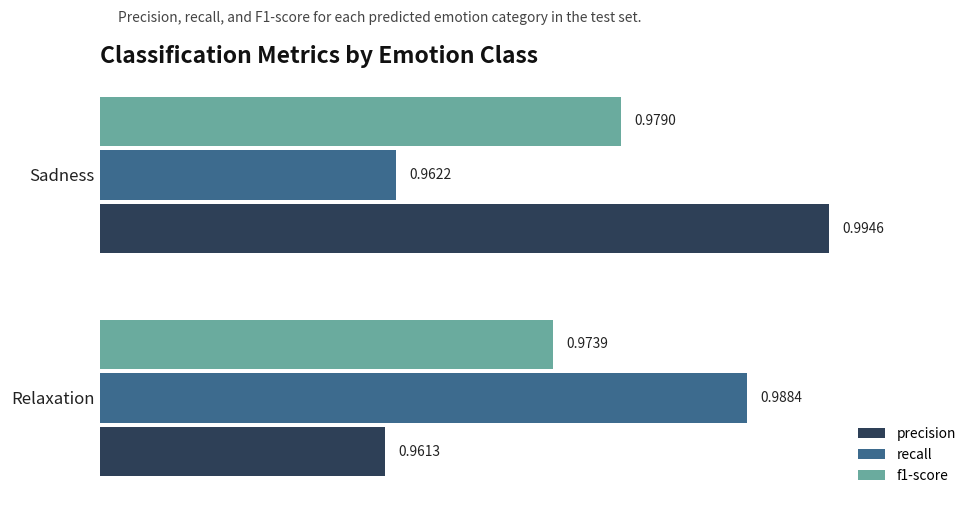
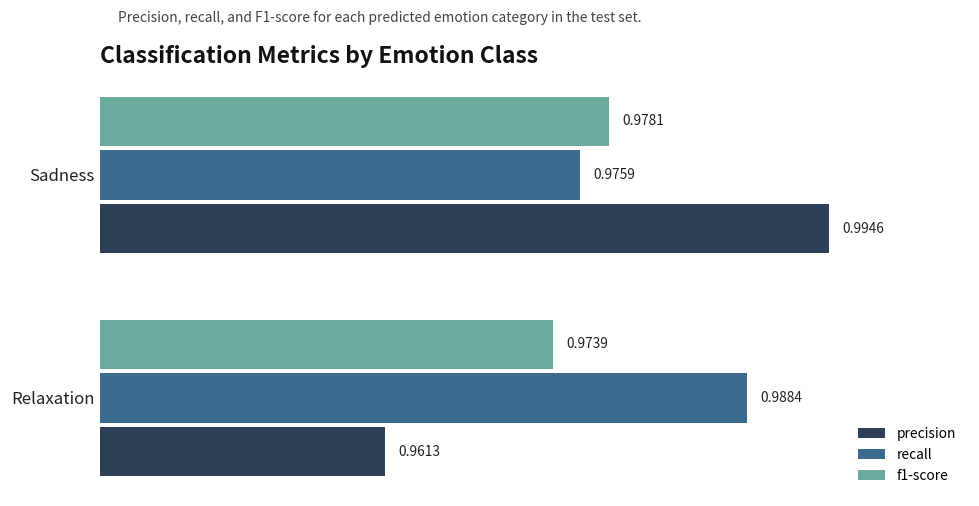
  {
    "precision": {
      "Sadness": 0.9946,
      "Relaxation": 0.9613
    },
    "recall": {
-     "Sadness": 0.9622,
+     "Sadness": 0.9759,
      "Relaxation": 0.9884
    },
    "f1-score": {
-     "Sadness": 0.9790,
+     "Sadness": 0.9781,
      "Relaxation": 0.9739
    }
  }
